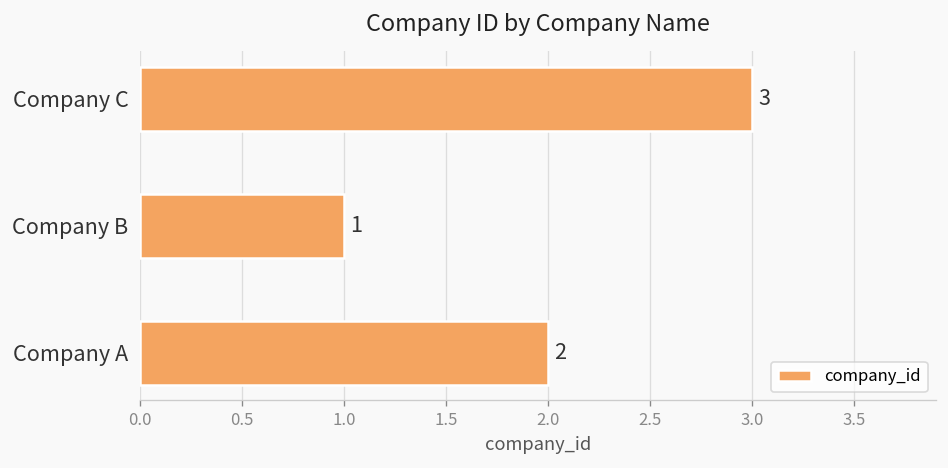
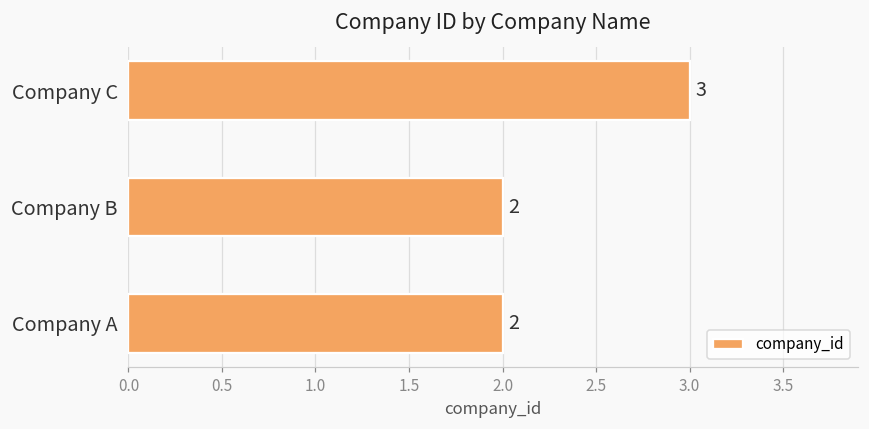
  {
    "Company C": 3,
-   "Company B": 1,
+   "Company B": 2,
    "Company A": 2
  }
